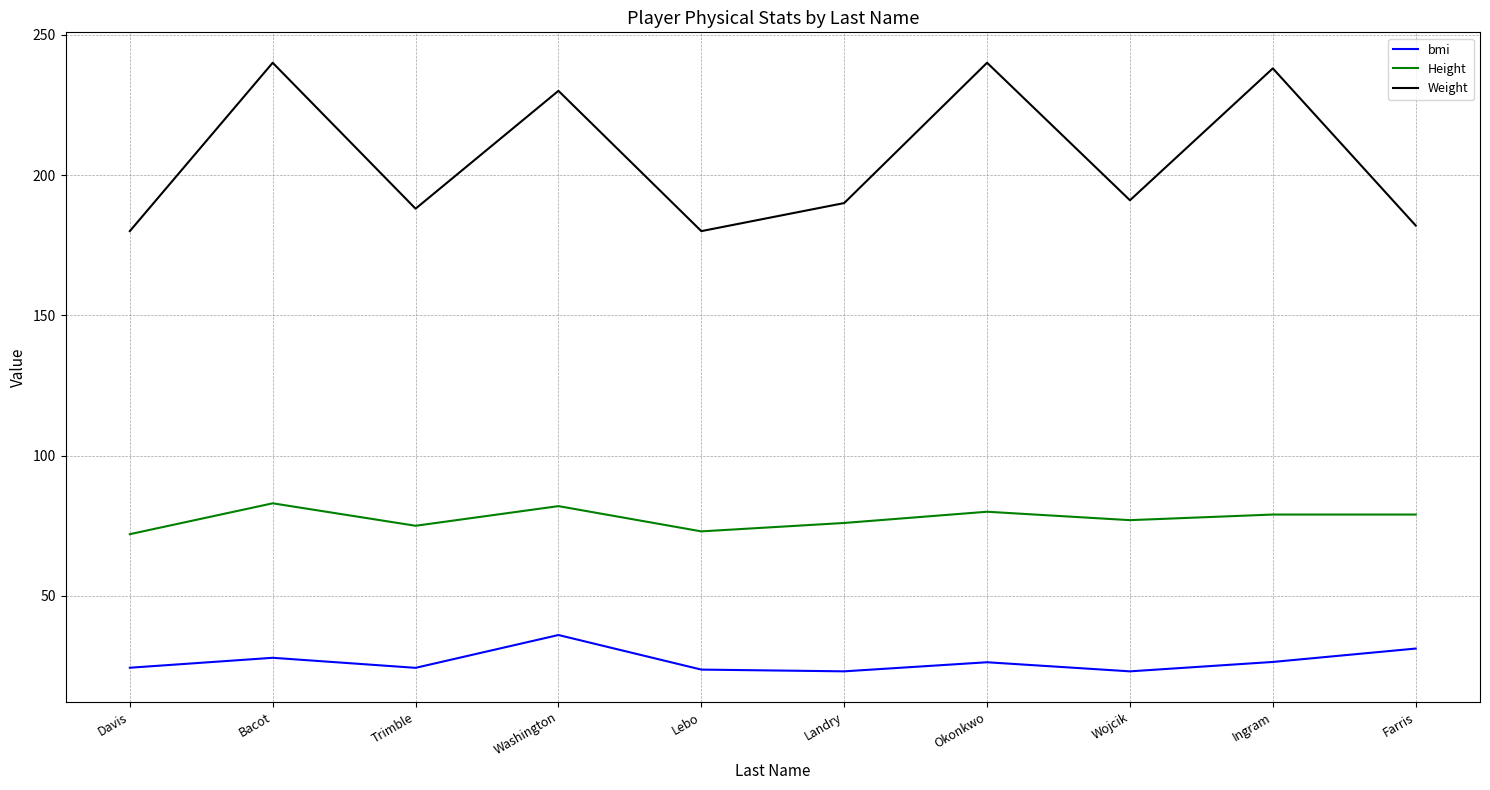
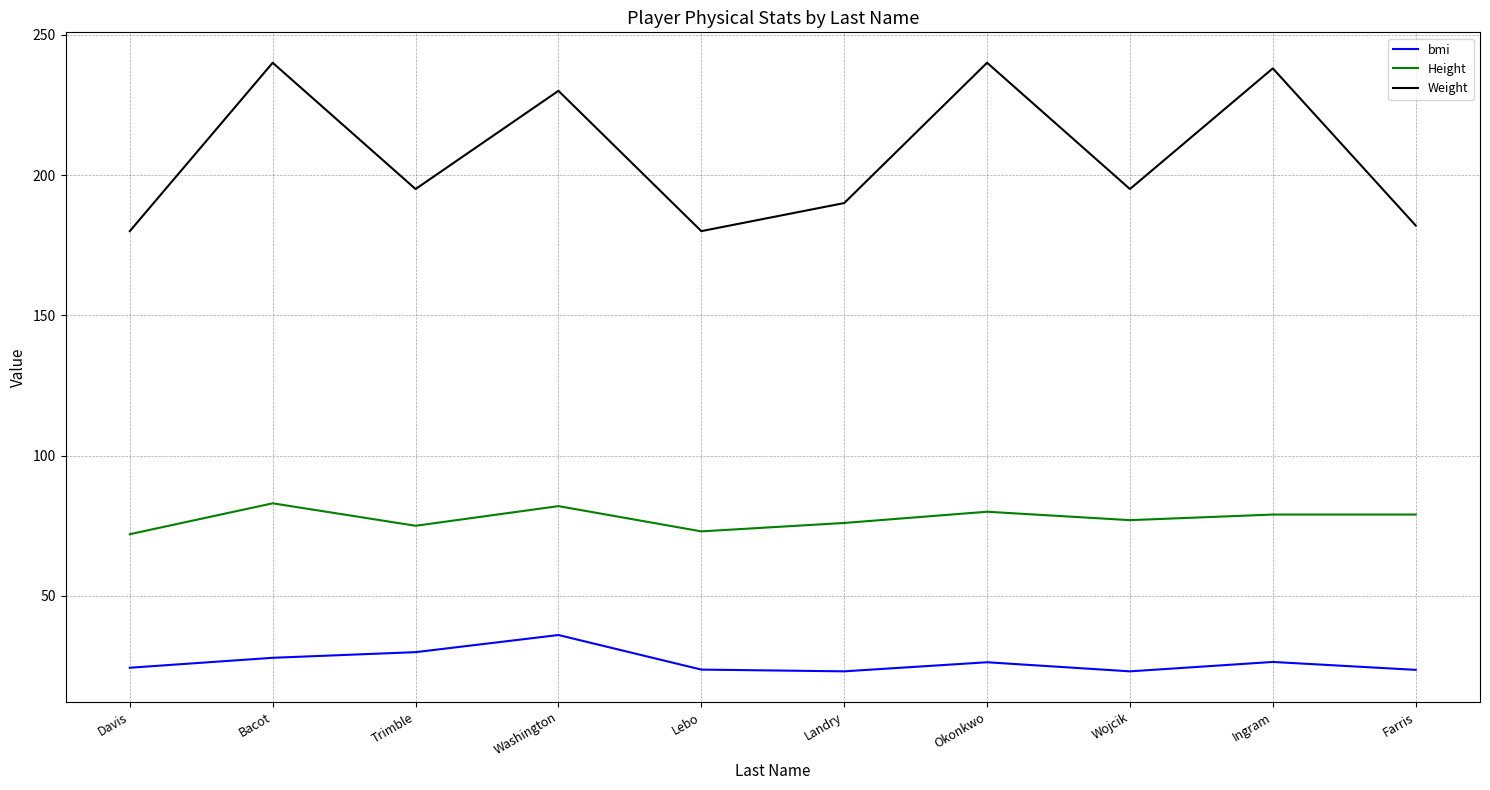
  {
    "bmi": {
      "Davis": 24,
      "Bacot": 28,
-     "Trimble": 24,
+     "Trimble": 30,
      "Washington": 36,
      "Lebo": 24,
      "Landry": 23,
      "Okonkwo": 26,
      "Wojcik": 23,
      "Ingram": 26,
-     "Farris": 31
+     "Farris": 24
    },
    "Height": {
      "Davis": 72,
      "Bacot": 83,
      "Trimble": 75,
      "Washington": 82,
      "Lebo": 73,
      "Landry": 76,
      "Okonkwo": 80,
      "Wojcik": 77,
      "Ingram": 79,
      "Farris": 79
    },
    "Weight": {
      "Davis": 180,
      "Bacot": 240,
-     "Trimble": 188,
+     "Trimble": 195,
      "Washington": 230,
      "Lebo": 180,
      "Landry": 190,
      "Okonkwo": 240,
-     "Wojcik": 191,
+     "Wojcik": 195,
      "Ingram": 238,
      "Farris": 182
    }
  }
